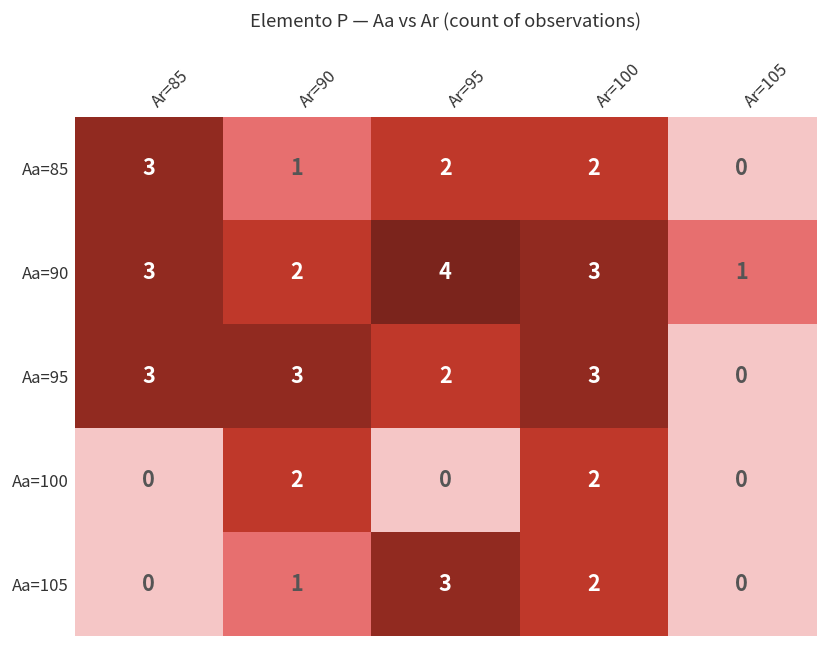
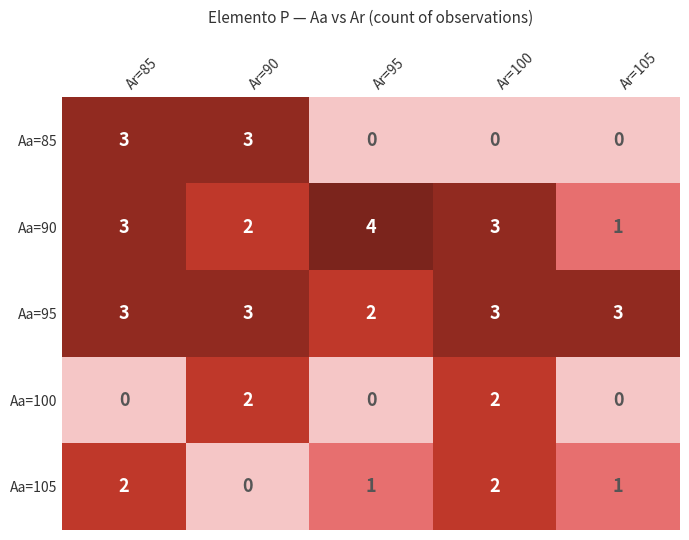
  {
    "Aa=85": {
      "Ar=85": 3,
-     "Ar=90": 1,
-     "Ar=95": 2,
-     "Ar=100": 2,
+     "Ar=90": 3,
+     "Ar=95": 0,
+     "Ar=100": 0,
      "Ar=105": 0
    },
    "Aa=90": {
      "Ar=85": 3,
      "Ar=90": 2,
      "Ar=95": 4,
      "Ar=100": 3,
      "Ar=105": 1
    },
    "Aa=95": {
      "Ar=85": 3,
      "Ar=90": 3,
      "Ar=95": 2,
      "Ar=100": 3,
-     "Ar=105": 0
+     "Ar=105": 3
    },
    "Aa=100": {
      "Ar=85": 0,
      "Ar=90": 2,
      "Ar=95": 0,
      "Ar=100": 2,
      "Ar=105": 0
    },
    "Aa=105": {
-     "Ar=85": 0,
-     "Ar=90": 1,
-     "Ar=95": 3,
+     "Ar=85": 2,
+     "Ar=90": 0,
+     "Ar=95": 1,
      "Ar=100": 2,
-     "Ar=105": 0
+     "Ar=105": 1
    }
  }
